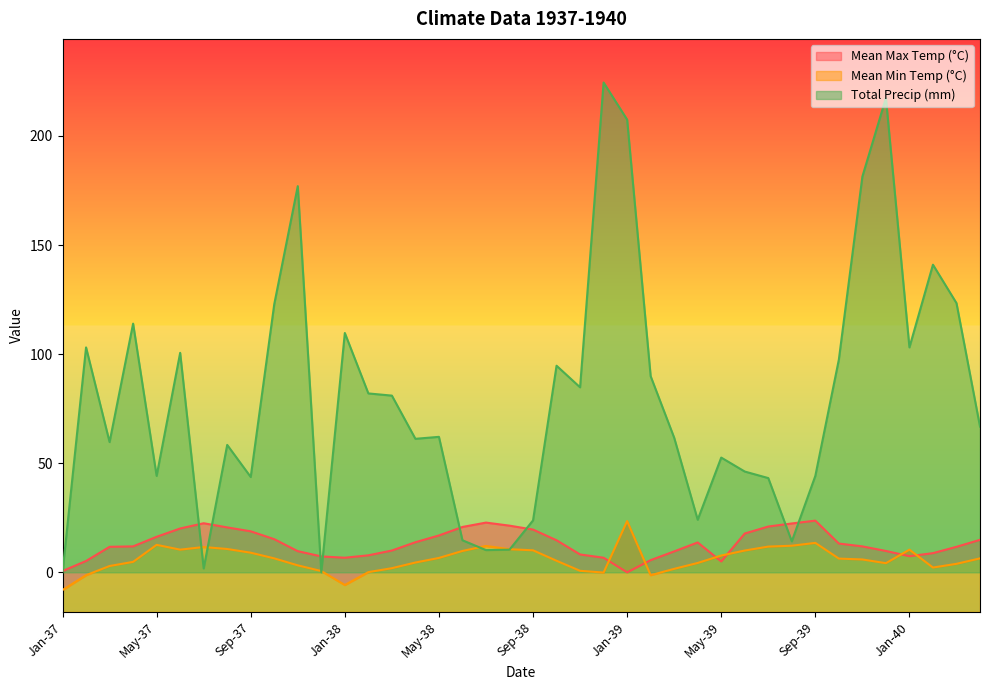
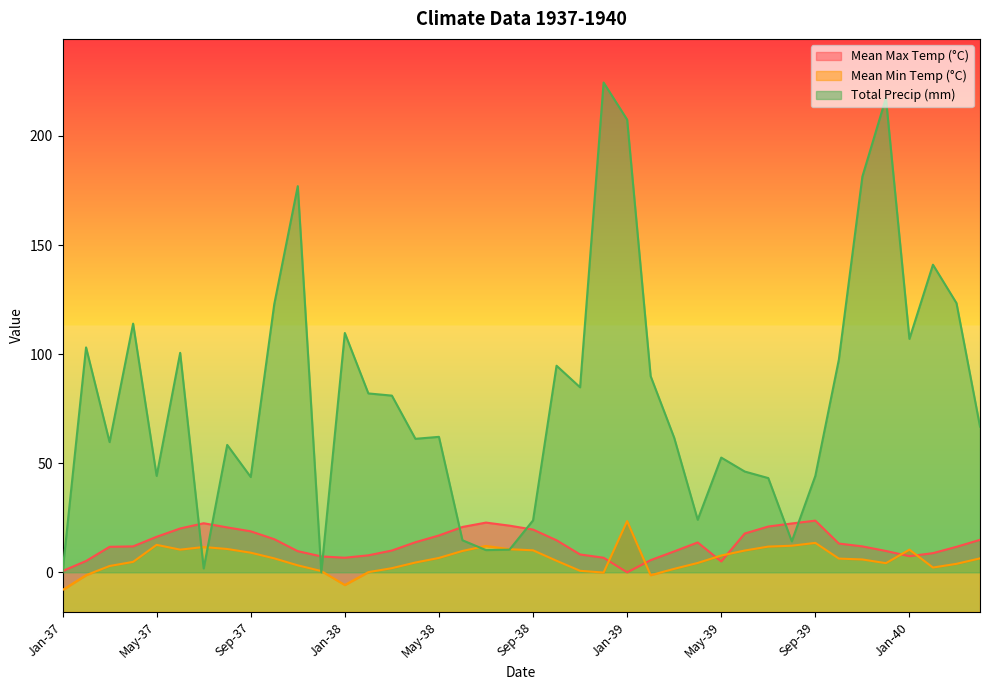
  {
    "Mean Min Temp (°C)": {
      "Jan-37": -8,
      "May-37": 13,
      "Sep-37": 9,
      "Jan-38": -6,
      "May-38": 7,
      "Sep-38": 10,
      "Sep-39": 14
    },
    "Total Precip (mm)": {
      "May-37": 44,
      "Sep-37": 44,
      "Jan-38": 110,
      "May-38": 62,
      "Sep-38": 24,
      "Jan-39": 208,
      "May-39": 53,
      "Sep-39": 44,
-     "Jan-40": 103
+     "Jan-40": 107
    }
  }
